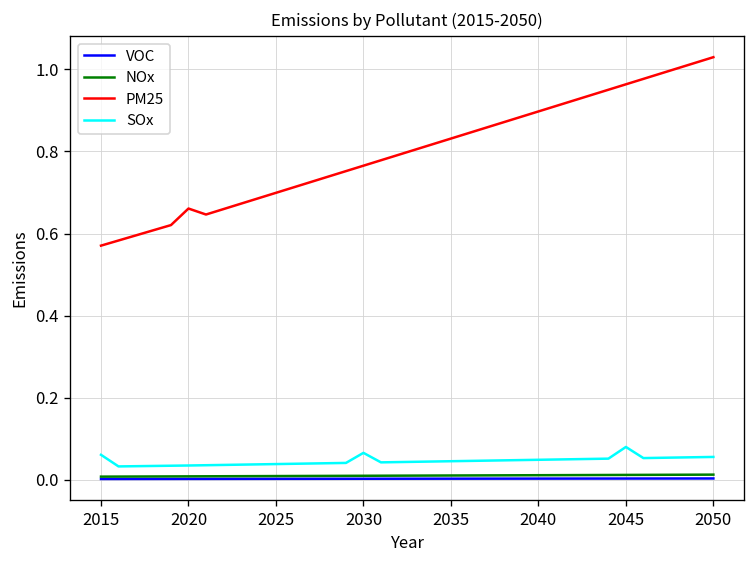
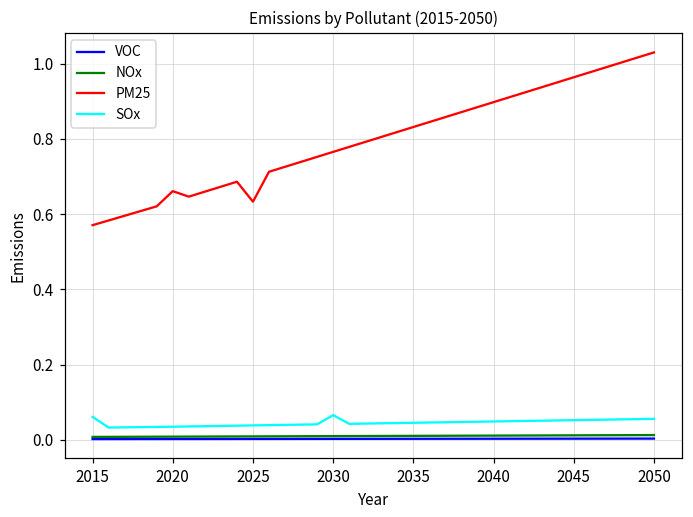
  {
    "VOC": {
      "2035": 0.00,
      "2040": 0.00,
      "2045": 0.00,
      "2050": 0.00
    },
    "NOx": {
      "2035": 0.01,
      "2040": 0.01,
      "2045": 0.01,
      "2050": 0.01
    },
    "PM25": {
      "2015": 0.57,
      "2020": 0.66,
-     "2025": 0.70,
+     "2025": 0.63,
      "2030": 0.77,
      "2035": 0.83,
      "2040": 0.90,
      "2045": 0.96,
      "2050": 1.03
    },
    "SOx": {
      "2015": 0.06,
      "2020": 0.03,
      "2025": 0.04,
      "2030": 0.07,
      "2035": 0.05,
      "2040": 0.05,
-     "2045": 0.08,
+     "2045": 0.05,
      "2050": 0.06
    }
  }
